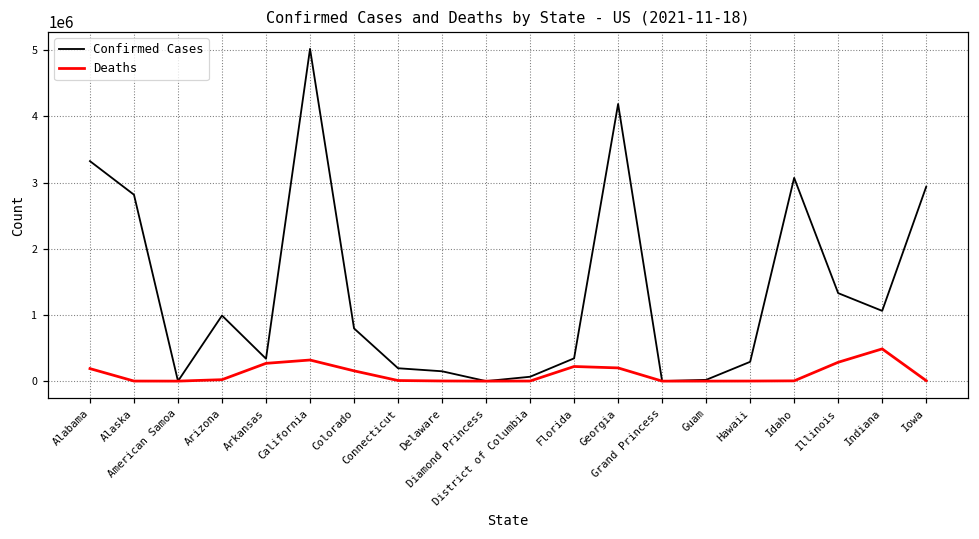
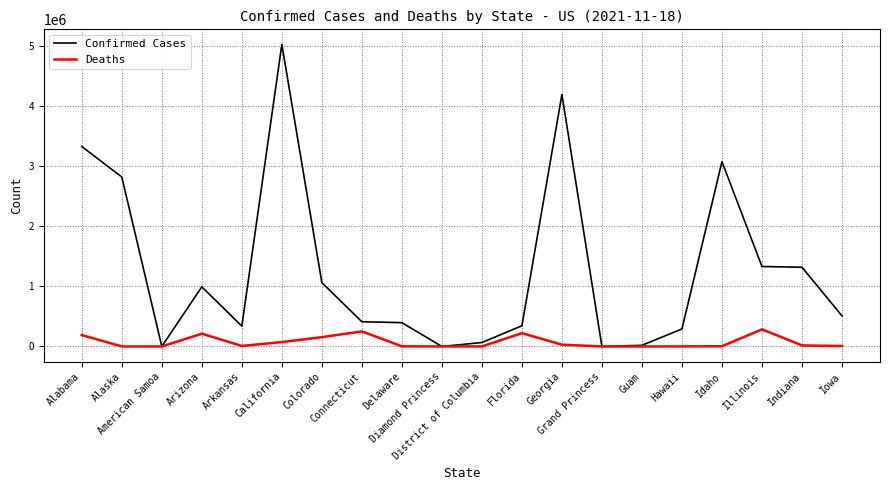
  {
    "Confirmed Cases": {
      "Alabama": 3300000,
      "Alaska": 2800000,
      "Arizona": 1000000,
      "Arkansas": 300000,
      "California": 5000000,
-     "Colorado": 800000,
-     "Connecticut": 200000,
-     "Delaware": 100000,
+     "Colorado": 1100000,
+     "Connecticut": 400000,
+     "Delaware": 400000,
      "District of Columbia": 100000,
      "Florida": 300000,
      "Georgia": 4200000,
      "Hawaii": 300000,
      "Idaho": 3100000,
      "Illinois": 1300000,
-     "Indiana": 1100000,
-     "Iowa": 2900000
+     "Indiana": 1300000,
+     "Iowa": 500000
    },
    "Deaths": {
      "Alabama": 200000,
      "Alaska": 0,
-     "Arizona": 0,
-     "Arkansas": 300000,
-     "California": 300000,
+     "Arizona": 200000,
+     "Arkansas": 0,
+     "California": 100000,
      "Colorado": 200000,
-     "Connecticut": 0,
+     "Connecticut": 300000,
      "Delaware": 0,
      "District of Columbia": 0,
      "Florida": 200000,
-     "Georgia": 200000,
+     "Georgia": 0,
      "Hawaii": 0,
      "Idaho": 0,
      "Illinois": 300000,
-     "Indiana": 500000,
+     "Indiana": 0,
      "Iowa": 0
    }
  }
